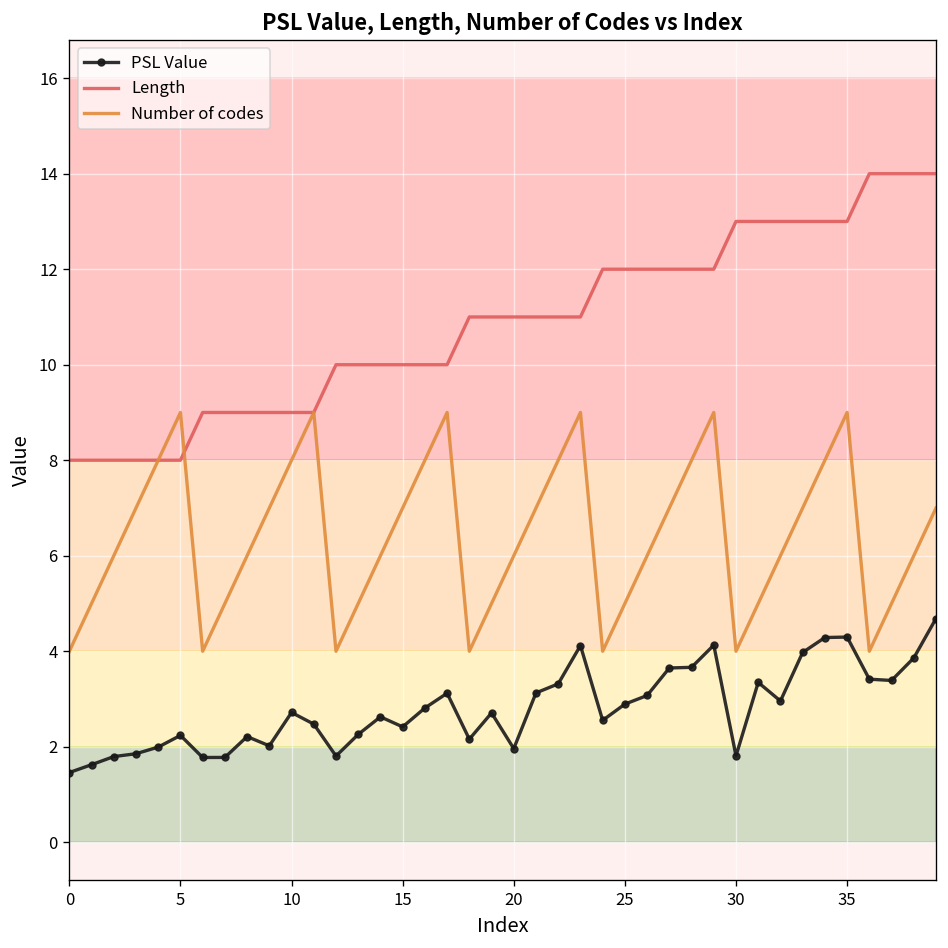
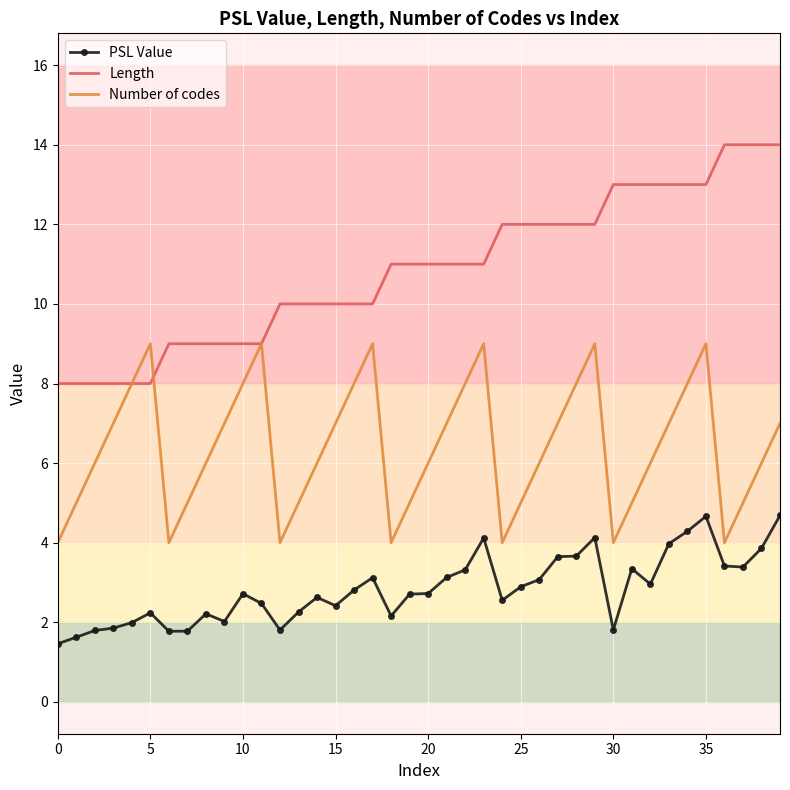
  {
    "PSL Value": {
      "0": 1.5,
      "5": 2.2,
      "10": 2.7,
      "15": 2.4,
-     "20": 2.0,
+     "20": 2.7,
      "25": 2.9,
      "30": 1.8,
-     "35": 4.3
+     "35": 4.7
    }
  }
